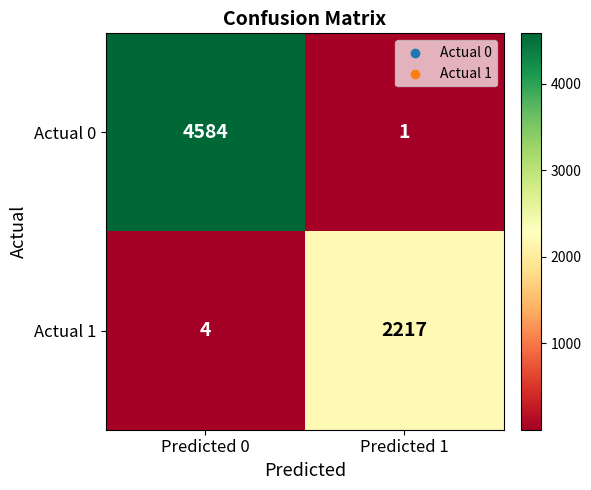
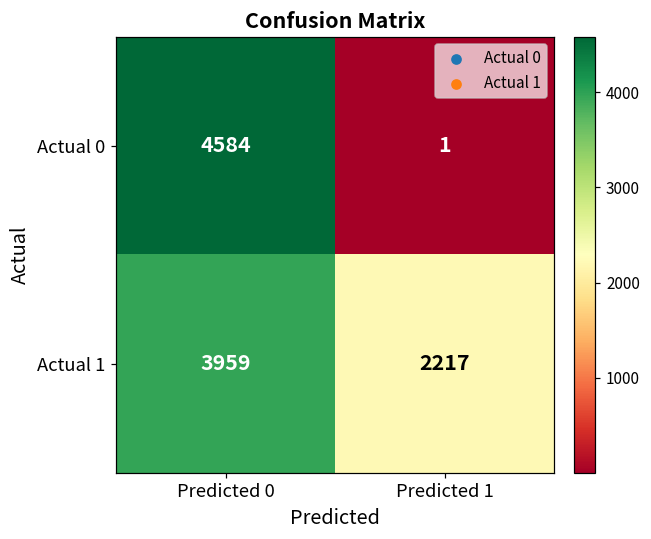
  {
    "Actual 0": {
      "Predicted 0": 4584,
      "Predicted 1": 1
    },
    "Actual 1": {
-     "Predicted 0": 4,
+     "Predicted 0": 3959,
      "Predicted 1": 2217
    }
  }
